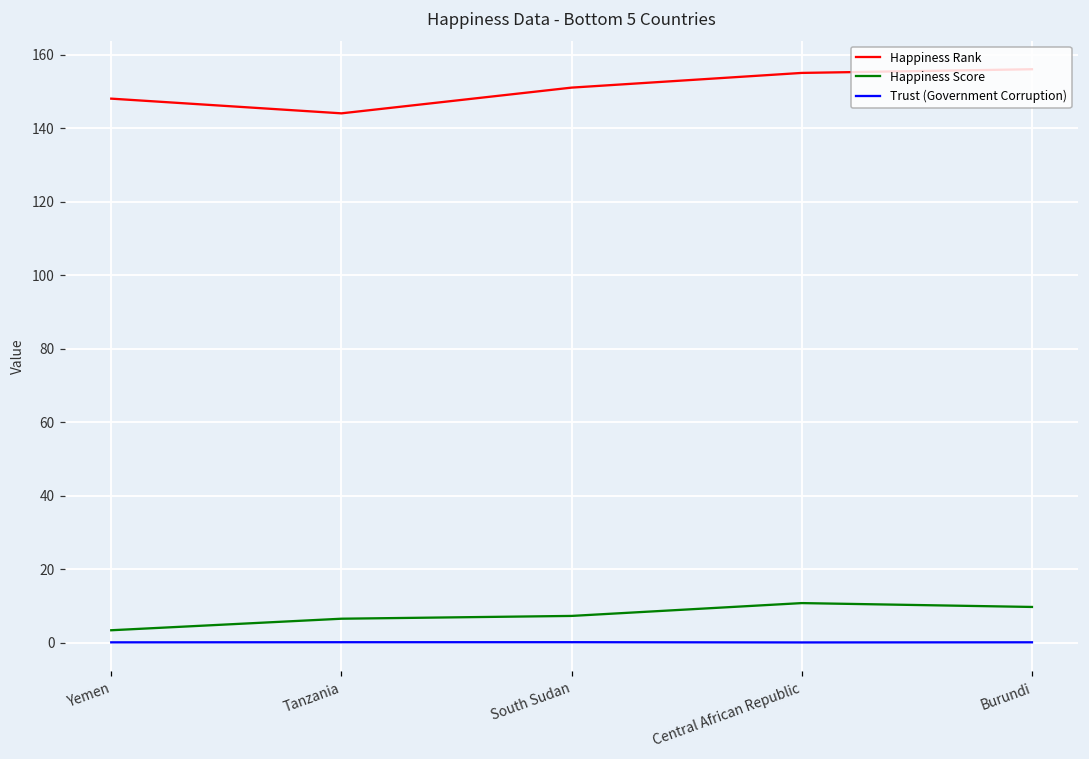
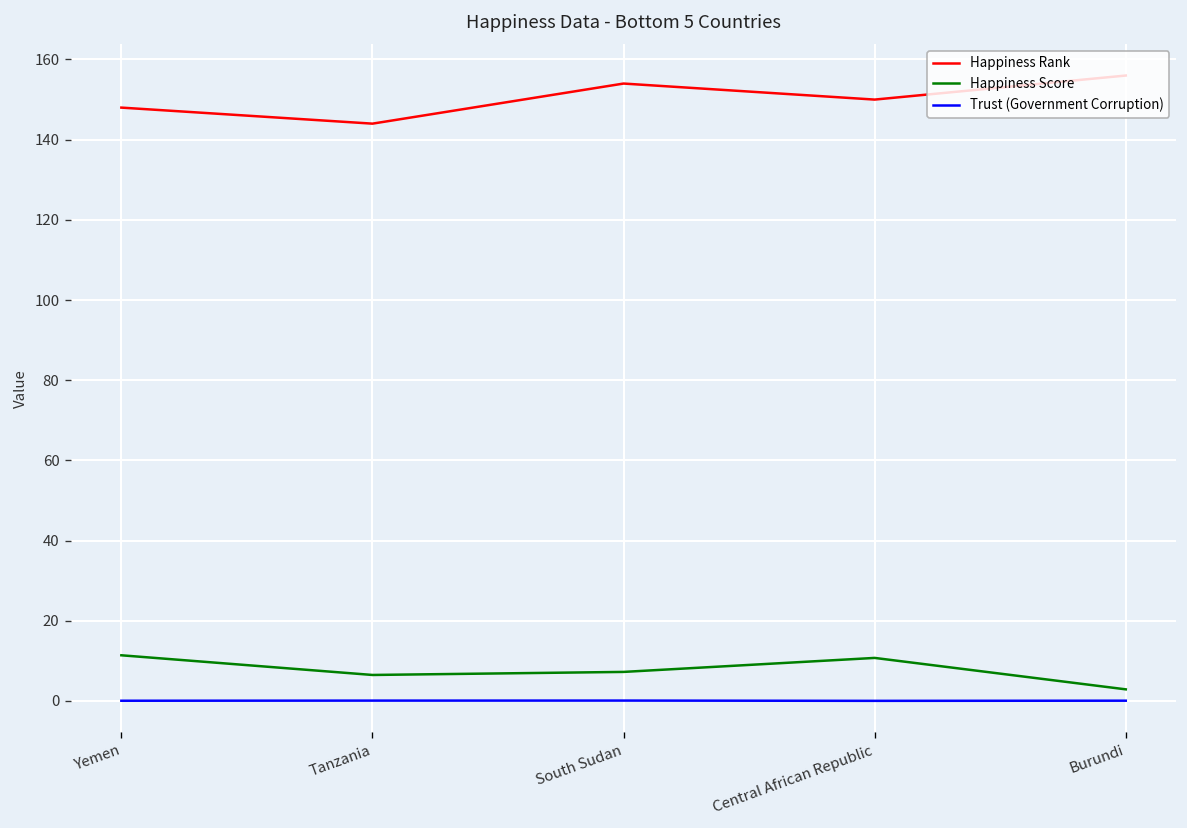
  {
    "Happiness Rank": {
      "Yemen": 148,
      "Tanzania": 144,
-     "South Sudan": 151,
-     "Central African Republic": 155
+     "South Sudan": 154,
+     "Central African Republic": 150
    },
    "Happiness Score": {
-     "Yemen": 3,
+     "Yemen": 11,
      "Tanzania": 6,
      "South Sudan": 7,
      "Central African Republic": 11,
-     "Burundi": 10
+     "Burundi": 3
    },
    "Trust (Government Corruption)": {
      "Yemen": 0,
      "Tanzania": 0,
      "South Sudan": 0,
      "Central African Republic": 0,
      "Burundi": 0
    }
  }
